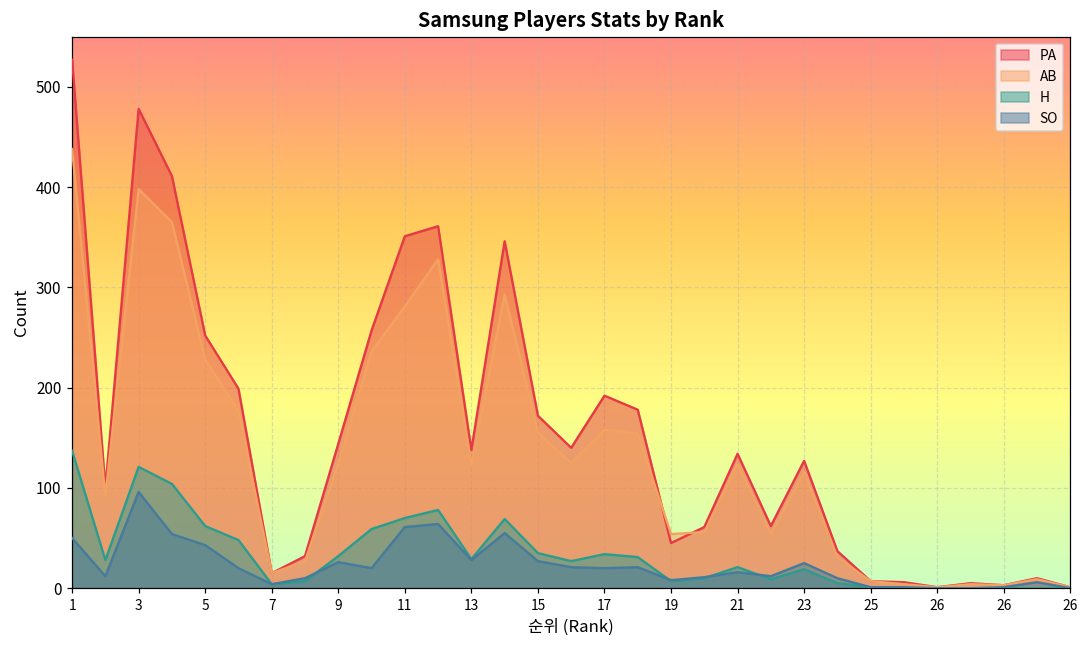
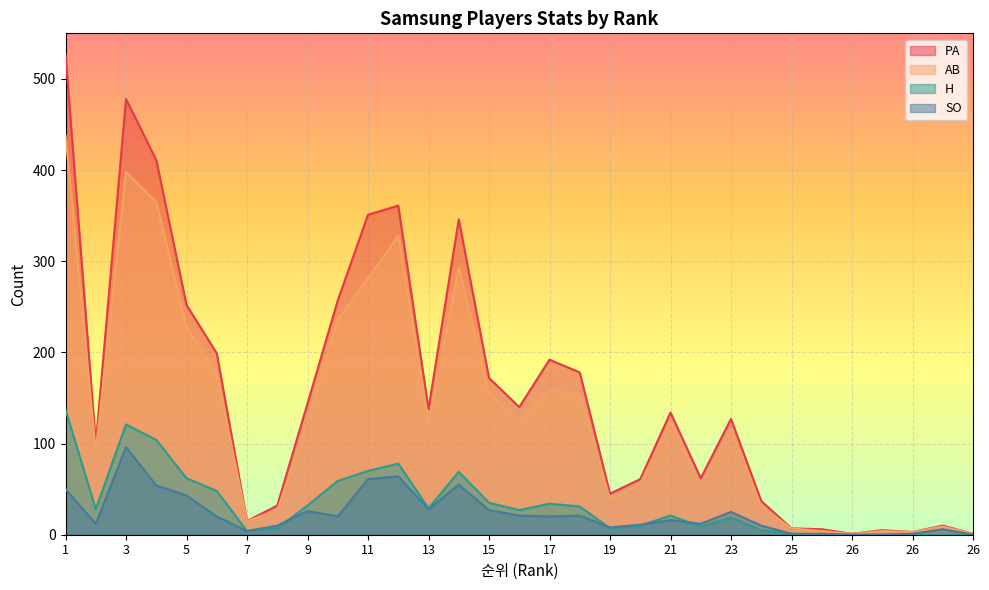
  {
    "PA": {
      "1": 530,
      "3": 480,
      "5": 250,
      "9": 140,
      "11": 350,
      "13": 140,
      "15": 170,
      "17": 190,
      "19": 50,
      "21": 130,
      "23": 130
    },
    "AB": {
      "1": 440,
      "3": 400,
      "5": 230,
      "9": 120,
      "11": 280,
      "13": 120,
      "15": 160,
      "17": 160,
-     "19": 50,
+     "19": 40,
      "21": 120,
      "23": 120
    }
  }
